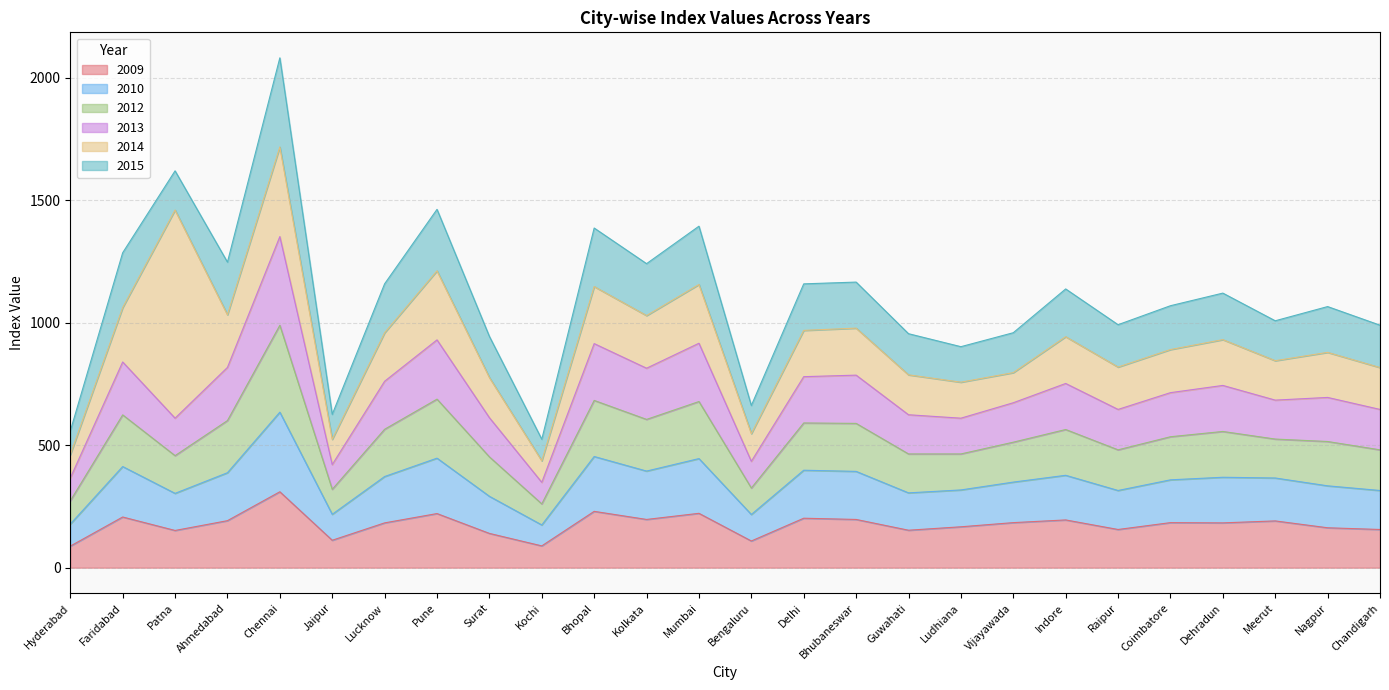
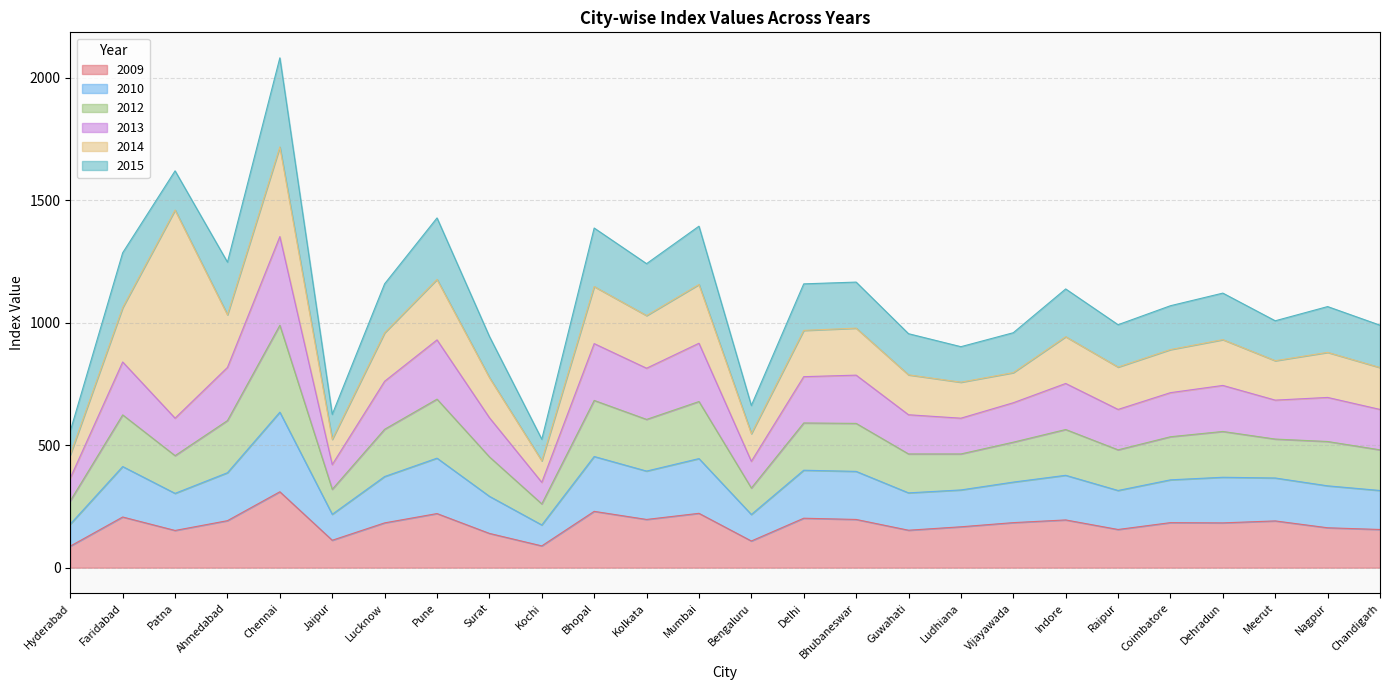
  {
    "2009": {
      "Hyderabad": 90,
      "Faridabad": 210,
      "Patna": 150,
      "Ahmedabad": 190,
      "Chennai": 310,
      "Jaipur": 110,
      "Lucknow": 180,
      "Pune": 220,
      "Surat": 140,
      "Kochi": 90,
      "Bhopal": 230,
      "Kolkata": 200,
      "Mumbai": 220,
      "Bengaluru": 110,
      "Delhi": 200,
      "Bhubaneswar": 200,
      "Guwahati": 150,
      "Ludhiana": 170,
      "Vijayawada": 180,
      "Indore": 200,
      "Raipur": 160,
      "Coimbatore": 180,
      "Dehradun": 180,
      "Meerut": 190,
      "Nagpur": 160,
      "Chandigarh": 160
    },
    "2012": {
      "Hyderabad": 100,
      "Faridabad": 210,
      "Patna": 150,
      "Ahmedabad": 210,
      "Chennai": 360,
      "Jaipur": 100,
      "Lucknow": 190,
      "Pune": 240,
      "Surat": 160,
      "Kochi": 90,
      "Bhopal": 230,
      "Kolkata": 210,
      "Mumbai": 230,
      "Bengaluru": 110,
      "Delhi": 190,
      "Bhubaneswar": 200,
      "Guwahati": 160,
      "Ludhiana": 150,
      "Vijayawada": 160,
      "Indore": 190,
      "Raipur": 170,
      "Coimbatore": 180,
      "Dehradun": 190,
      "Meerut": 160,
      "Nagpur": 180,
      "Chandigarh": 170
    },
    "2013": {
      "Hyderabad": 90,
      "Faridabad": 220,
      "Patna": 150,
      "Ahmedabad": 220,
      "Chennai": 360,
      "Jaipur": 100,
      "Lucknow": 200,
      "Pune": 240,
      "Surat": 160,
      "Kochi": 90,
      "Bhopal": 230,
      "Kolkata": 210,
      "Mumbai": 240,
      "Bengaluru": 110,
      "Delhi": 190,
      "Bhubaneswar": 200,
      "Guwahati": 160,
      "Ludhiana": 150,
      "Vijayawada": 160,
      "Indore": 190,
      "Raipur": 170,
      "Coimbatore": 180,
      "Dehradun": 190,
      "Meerut": 160,
      "Nagpur": 180,
      "Chandigarh": 170
    },
    "2014": {
      "Hyderabad": 100,
      "Faridabad": 220,
      "Patna": 850,
      "Ahmedabad": 220,
      "Chennai": 370,
      "Jaipur": 100,
      "Lucknow": 200,
-     "Pune": 280,
+     "Pune": 250,
      "Surat": 160,
      "Kochi": 90,
      "Bhopal": 230,
      "Kolkata": 220,
      "Mumbai": 240,
      "Bengaluru": 110,
      "Delhi": 190,
      "Bhubaneswar": 190,
      "Guwahati": 160,
      "Ludhiana": 150,
      "Vijayawada": 120,
      "Indore": 190,
      "Raipur": 170,
      "Coimbatore": 180,
      "Dehradun": 190,
      "Meerut": 160,
      "Nagpur": 180,
      "Chandigarh": 170
    }
  }
